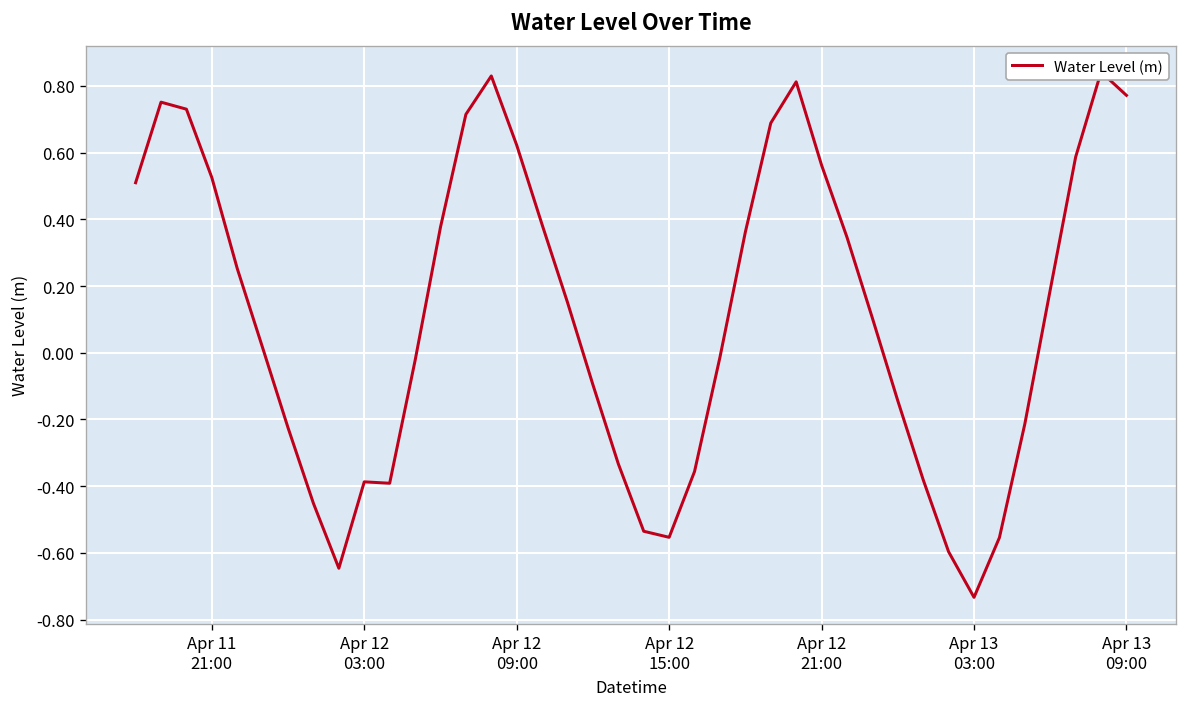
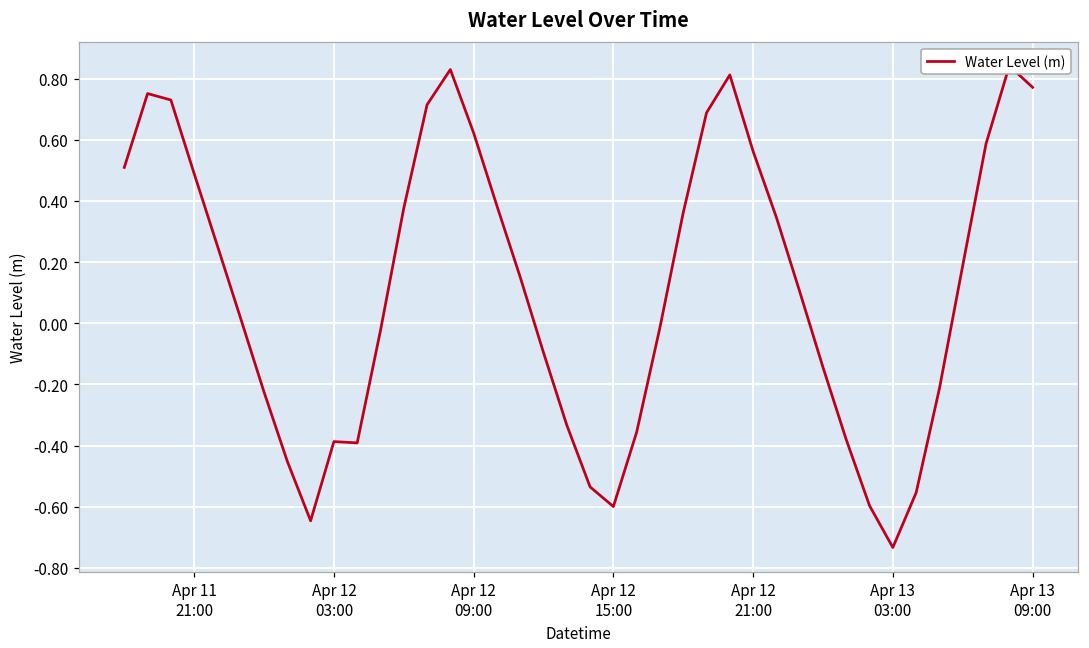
  {
-   "Apr 11 21:00": 0.53,
+   "Apr 11 21:00": 0.49,
    "Apr 12 03:00": -0.39,
    "Apr 12 09:00": 0.62,
-   "Apr 12 15:00": -0.55,
+   "Apr 12 15:00": -0.60,
    "Apr 12 21:00": 0.56,
    "Apr 13 03:00": -0.73,
    "Apr 13 09:00": 0.77
  }
